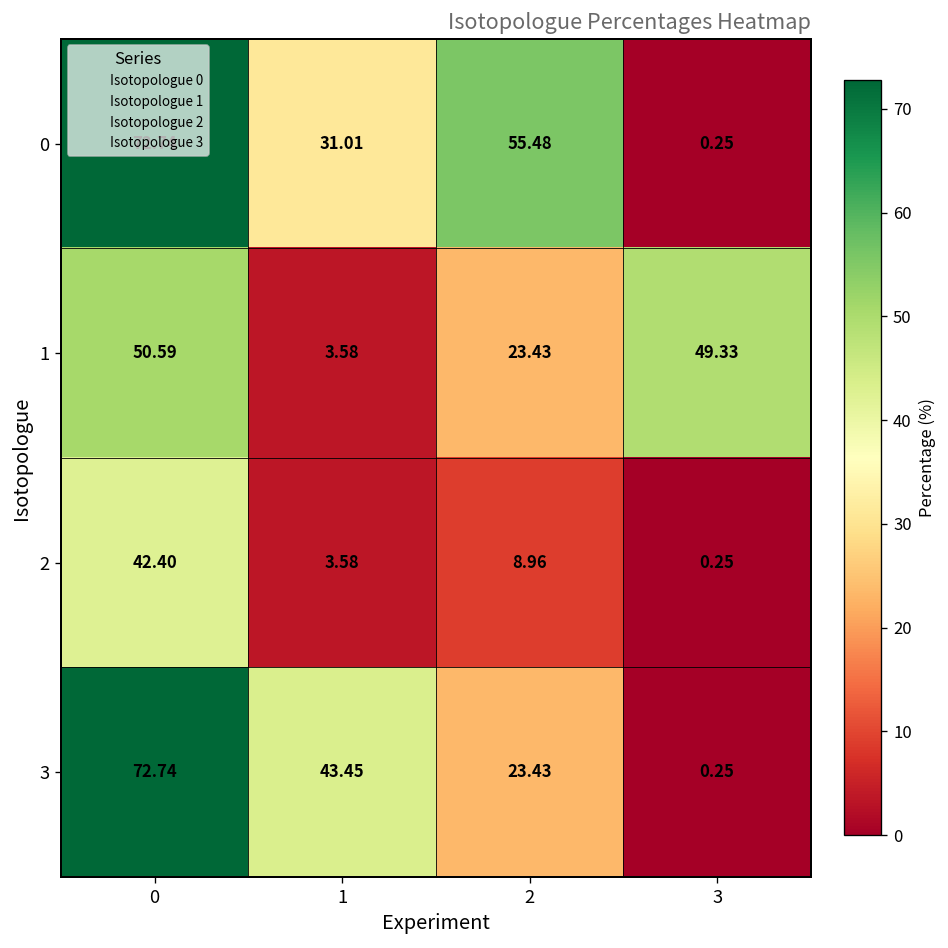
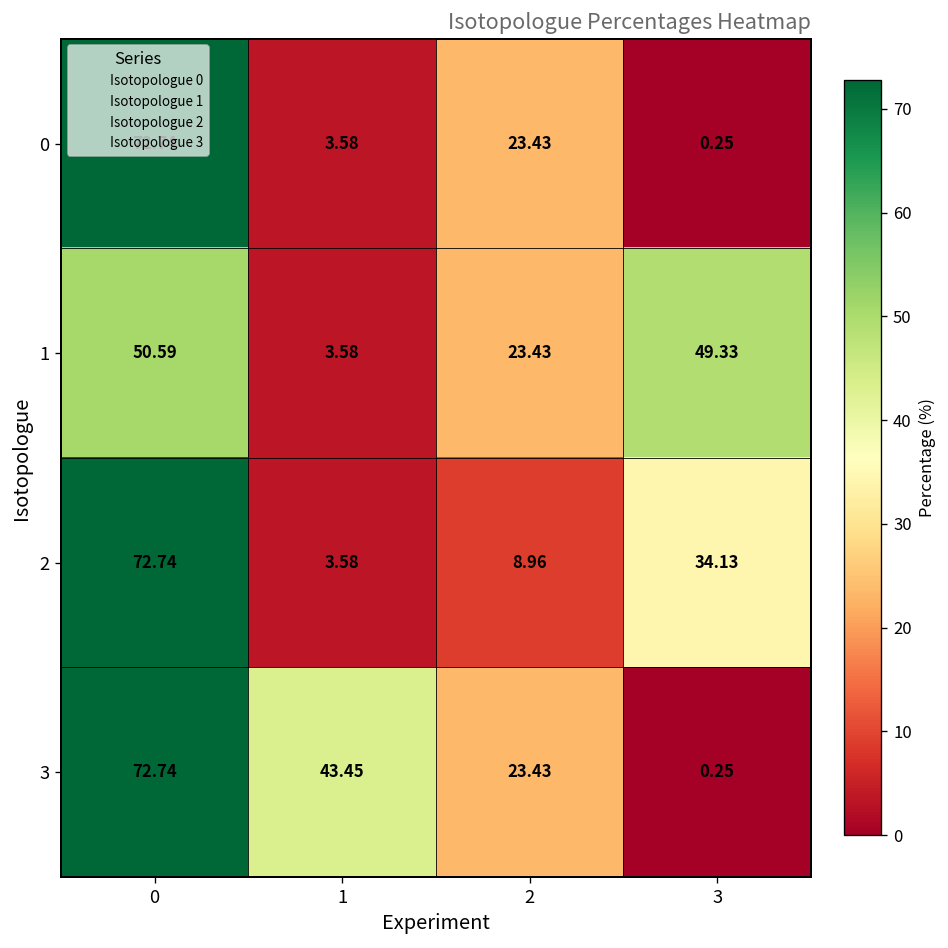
  {
    "0": {
-     "1": 31.01,
-     "2": 55.48,
+     "1": 3.58,
+     "2": 23.43,
      "3": 0.25
    },
    "1": {
      "0": 50.59,
      "1": 3.58,
      "2": 23.43,
      "3": 49.33
    },
    "2": {
-     "0": 42.40,
+     "0": 72.74,
      "1": 3.58,
      "2": 8.96,
-     "3": 0.25
+     "3": 34.13
    },
    "3": {
      "0": 72.74,
      "1": 43.45,
      "2": 23.43,
      "3": 0.25
    }
  }
